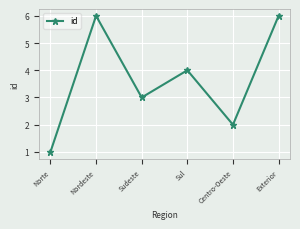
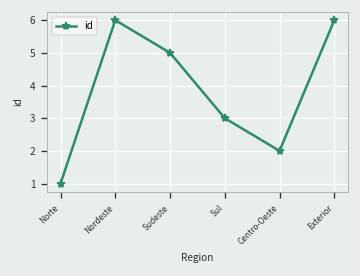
  {
    "Norte": 1,
    "Nordeste": 6,
-   "Sudeste": 3,
-   "Sul": 4,
+   "Sudeste": 5,
+   "Sul": 3,
    "Centro-Oeste": 2,
    "Exterior": 6
  }
